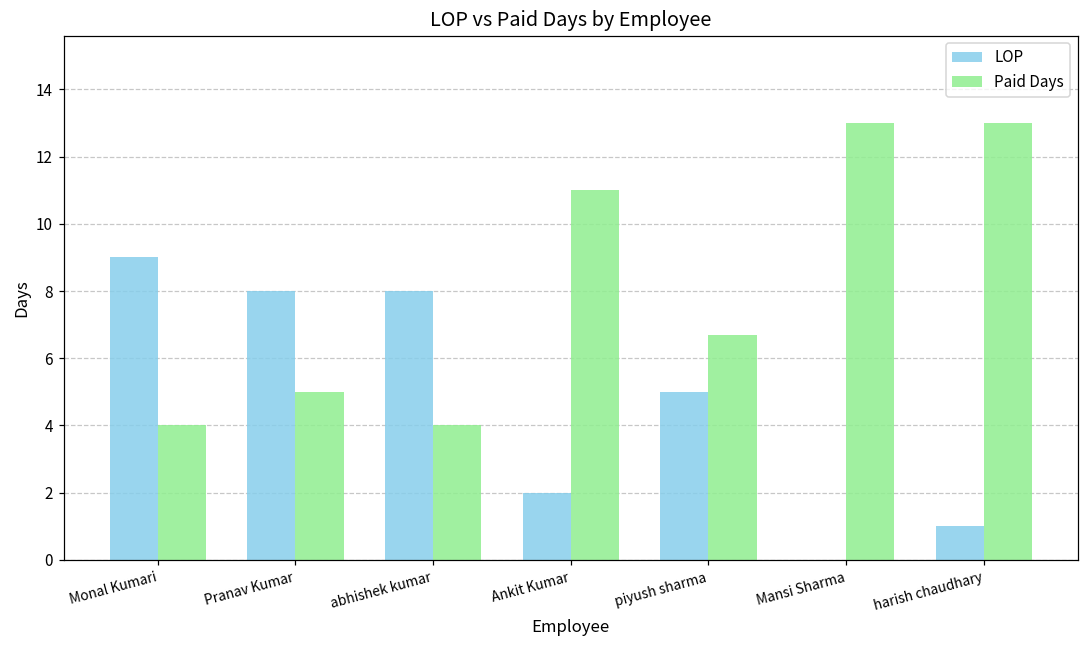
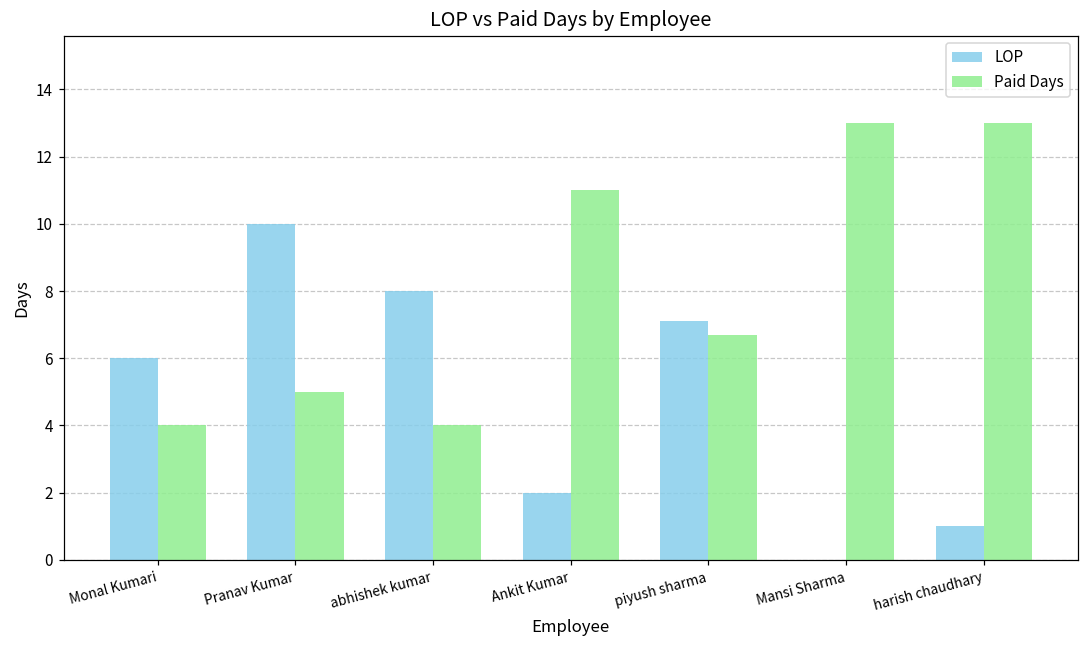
  {
    "LOP": {
-     "Monal Kumari": 9,
-     "Pranav Kumar": 8,
+     "Monal Kumari": 6,
+     "Pranav Kumar": 10,
      "abhishek kumar": 8.0,
      "Ankit Kumar": 2.0,
-     "piyush sharma": 5.0,
+     "piyush sharma": 7.1,
      "Mansi Sharma": 0.0,
      "harish chaudhary": 1.0
    },
    "Paid Days": {
      "Monal Kumari": 4.0,
      "Pranav Kumar": 5.0,
      "abhishek kumar": 4.0,
      "Ankit Kumar": 11.0,
      "piyush sharma": 6.7,
      "Mansi Sharma": 13.0,
      "harish chaudhary": 13.0
    }
  }
